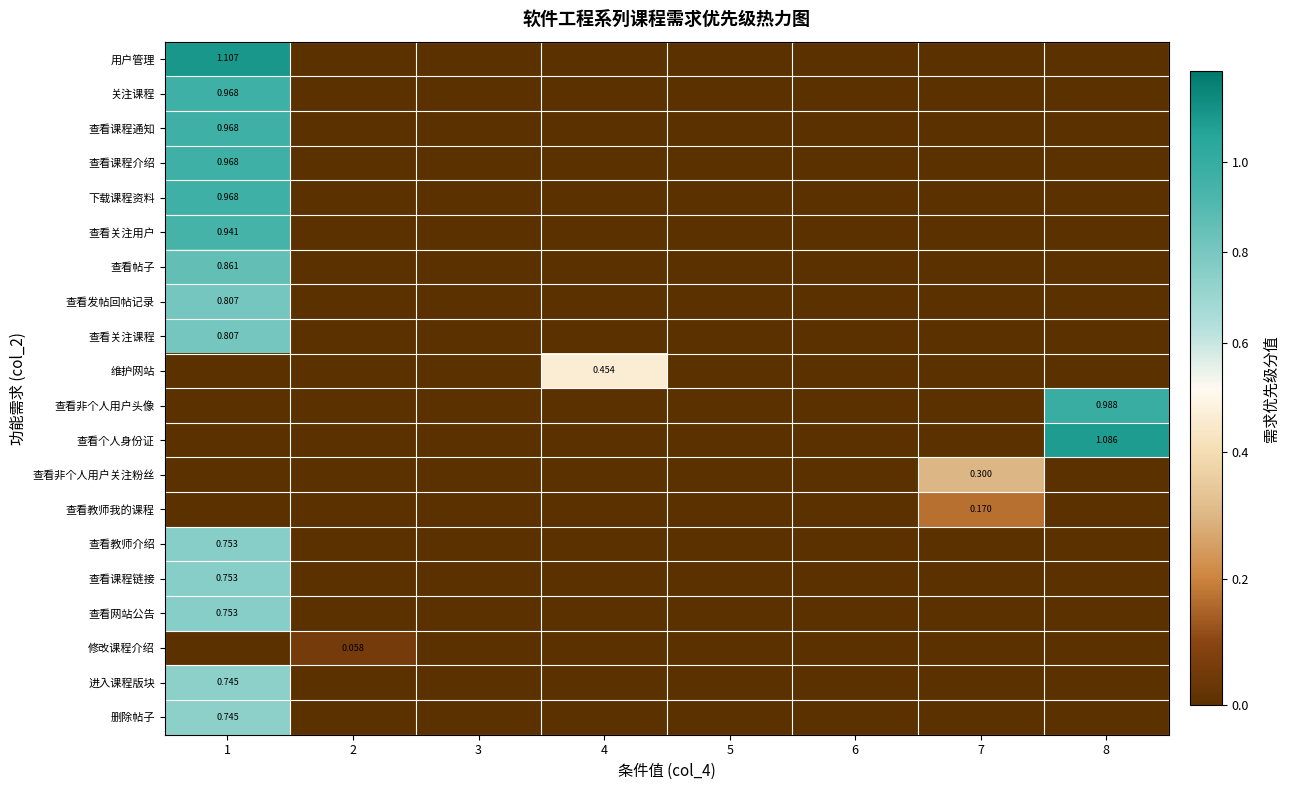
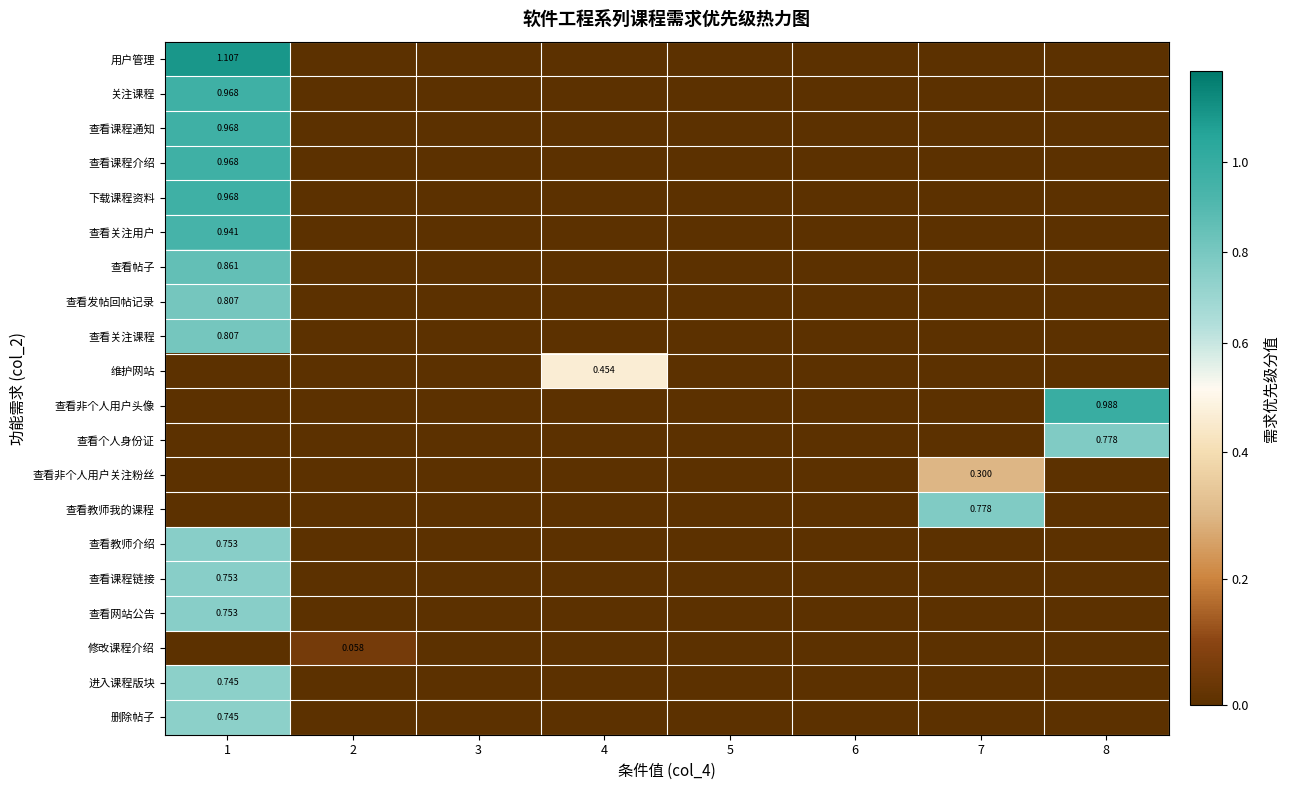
  {
    "用户管理": {
      "1": 1.107
    },
    "关注课程": {
      "1": 0.968
    },
    "查看课程通知": {
      "1": 0.968
    },
    "查看课程介绍": {
      "1": 0.968
    },
    "下载课程资料": {
      "1": 0.968
    },
    "查看关注用户": {
      "1": 0.941
    },
    "查看帖子": {
      "1": 0.861
    },
    "查看发帖回帖记录": {
      "1": 0.807
    },
    "查看关注课程": {
      "1": 0.807
    },
    "维护网站": {
      "4": 0.454
    },
    "查看非个人用户头像": {
      "8": 0.988
    },
    "查看个人身份证": {
-     "8": 1.086
+     "8": 0.778
    },
    "查看非个人用户关注粉丝": {
      "7": 0.300
    },
    "查看教师我的课程": {
-     "7": 0.170
+     "7": 0.778
    },
    "查看教师介绍": {
      "1": 0.753
    },
    "查看课程链接": {
      "1": 0.753
    },
    "查看网站公告": {
      "1": 0.753
    },
    "修改课程介绍": {
      "2": 0.058
    },
    "进入课程版块": {
      "1": 0.745
    },
    "删除帖子": {
      "1": 0.745
    }
  }
